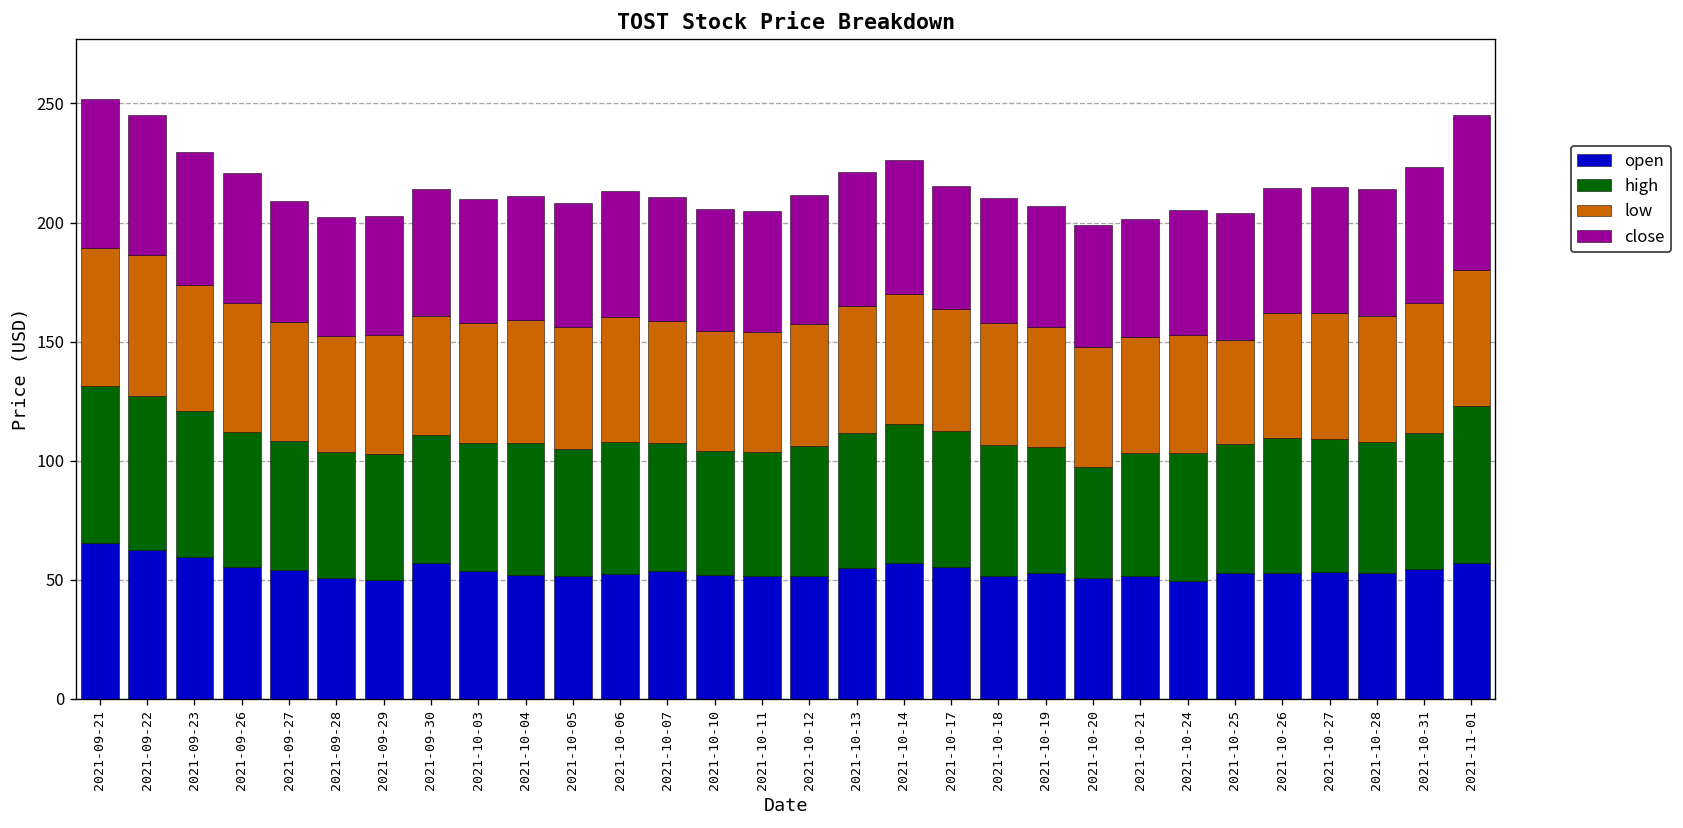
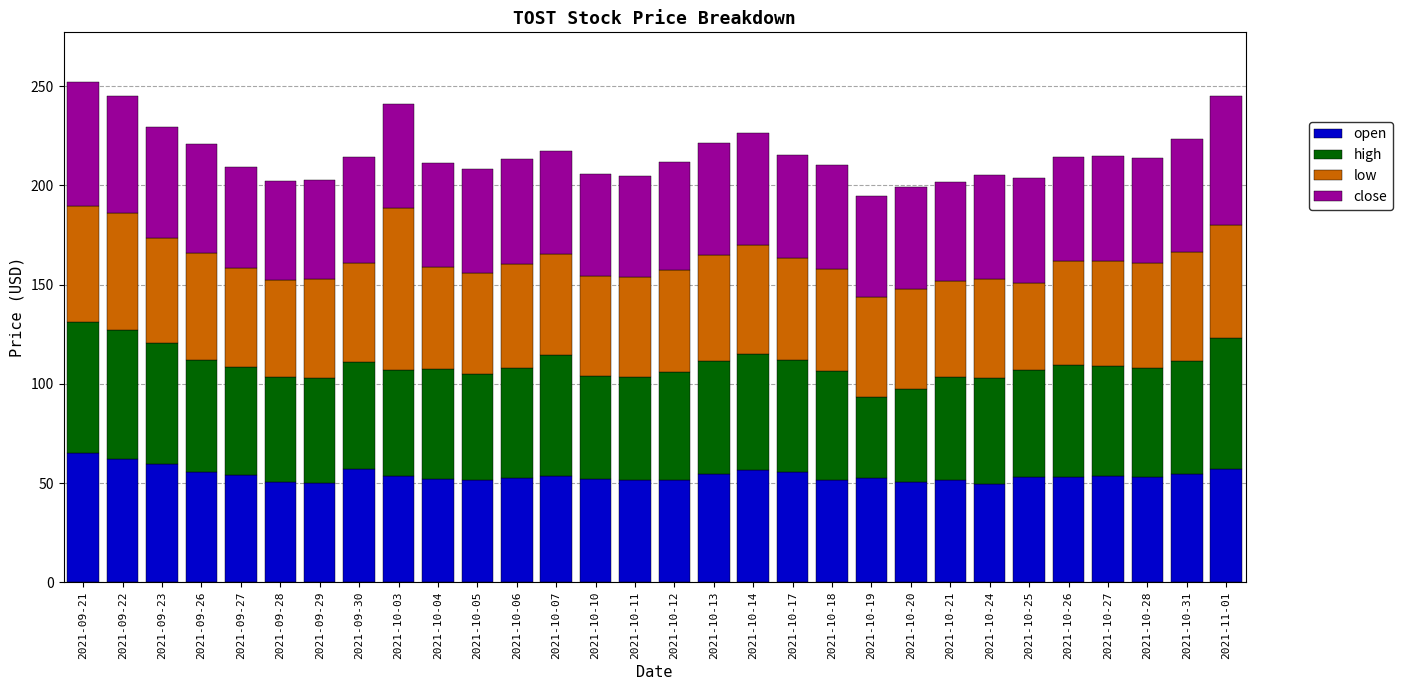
  {
    "open": {
      "2021-09-21": 65,
      "2021-09-22": 62,
      "2021-09-23": 60,
      "2021-09-26": 56,
      "2021-09-27": 54,
      "2021-09-28": 51,
      "2021-09-29": 50,
      "2021-09-30": 57,
      "2021-10-03": 54,
      "2021-10-04": 52,
      "2021-10-05": 52,
      "2021-10-06": 53,
      "2021-10-07": 54,
      "2021-10-10": 52,
      "2021-10-11": 51,
      "2021-10-12": 51,
      "2021-10-13": 55,
      "2021-10-14": 57,
      "2021-10-17": 55,
      "2021-10-18": 52,
      "2021-10-19": 53,
      "2021-10-20": 51,
      "2021-10-21": 51,
      "2021-10-24": 50,
      "2021-10-25": 53,
      "2021-10-26": 53,
      "2021-10-27": 53,
      "2021-10-28": 53,
      "2021-10-31": 55,
      "2021-11-01": 57
    },
    "high": {
      "2021-09-21": 66,
      "2021-09-22": 65,
      "2021-09-23": 61,
      "2021-09-26": 56,
      "2021-09-27": 54,
      "2021-09-28": 53,
      "2021-09-29": 53,
      "2021-09-30": 54,
      "2021-10-03": 54,
      "2021-10-04": 56,
      "2021-10-05": 54,
      "2021-10-06": 55,
-     "2021-10-07": 54,
+     "2021-10-07": 61,
      "2021-10-10": 52,
      "2021-10-11": 52,
      "2021-10-12": 55,
      "2021-10-13": 57,
      "2021-10-14": 58,
      "2021-10-17": 57,
      "2021-10-18": 55,
-     "2021-10-19": 53,
+     "2021-10-19": 41,
      "2021-10-20": 47,
      "2021-10-21": 52,
      "2021-10-24": 53,
      "2021-10-25": 54,
      "2021-10-26": 56,
      "2021-10-27": 56,
      "2021-10-28": 55,
      "2021-10-31": 57,
      "2021-11-01": 66
    },
    "low": {
      "2021-09-21": 58,
      "2021-09-22": 59,
      "2021-09-23": 53,
      "2021-09-26": 54,
      "2021-09-27": 50,
      "2021-09-28": 49,
      "2021-09-29": 50,
      "2021-09-30": 50,
-     "2021-10-03": 51,
+     "2021-10-03": 82,
      "2021-10-04": 52,
      "2021-10-05": 51,
      "2021-10-06": 52,
      "2021-10-07": 51,
      "2021-10-10": 50,
      "2021-10-11": 50,
      "2021-10-12": 51,
      "2021-10-13": 54,
      "2021-10-14": 55,
      "2021-10-17": 51,
      "2021-10-18": 51,
      "2021-10-19": 51,
      "2021-10-20": 51,
      "2021-10-21": 49,
      "2021-10-24": 50,
      "2021-10-25": 44,
      "2021-10-26": 53,
      "2021-10-27": 53,
      "2021-10-28": 53,
      "2021-10-31": 55,
      "2021-11-01": 57
    },
    "close": {
      "2021-09-21": 63,
      "2021-09-22": 59,
      "2021-09-23": 56,
      "2021-09-26": 55,
      "2021-09-27": 51,
      "2021-09-28": 50,
      "2021-09-29": 50,
      "2021-09-30": 54,
      "2021-10-03": 52,
      "2021-10-04": 52,
      "2021-10-05": 52,
      "2021-10-06": 53,
      "2021-10-07": 52,
      "2021-10-10": 51,
      "2021-10-11": 51,
      "2021-10-12": 54,
      "2021-10-13": 56,
      "2021-10-14": 56,
      "2021-10-17": 52,
      "2021-10-18": 53,
      "2021-10-19": 51,
      "2021-10-20": 51,
      "2021-10-21": 50,
      "2021-10-24": 53,
      "2021-10-25": 53,
      "2021-10-26": 53,
      "2021-10-27": 53,
      "2021-10-28": 53,
      "2021-10-31": 57,
      "2021-11-01": 65
    }
  }
